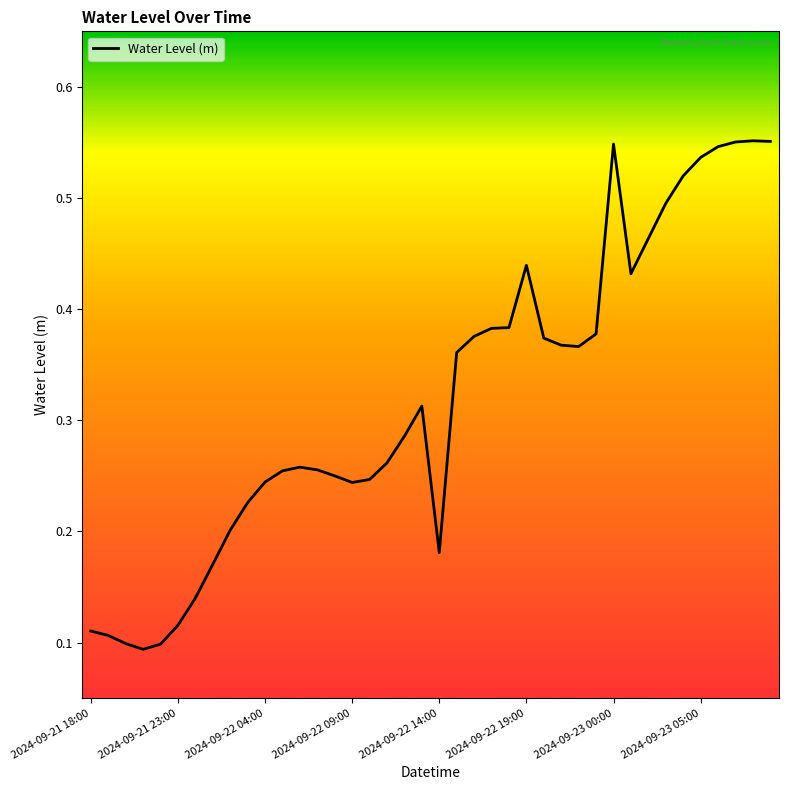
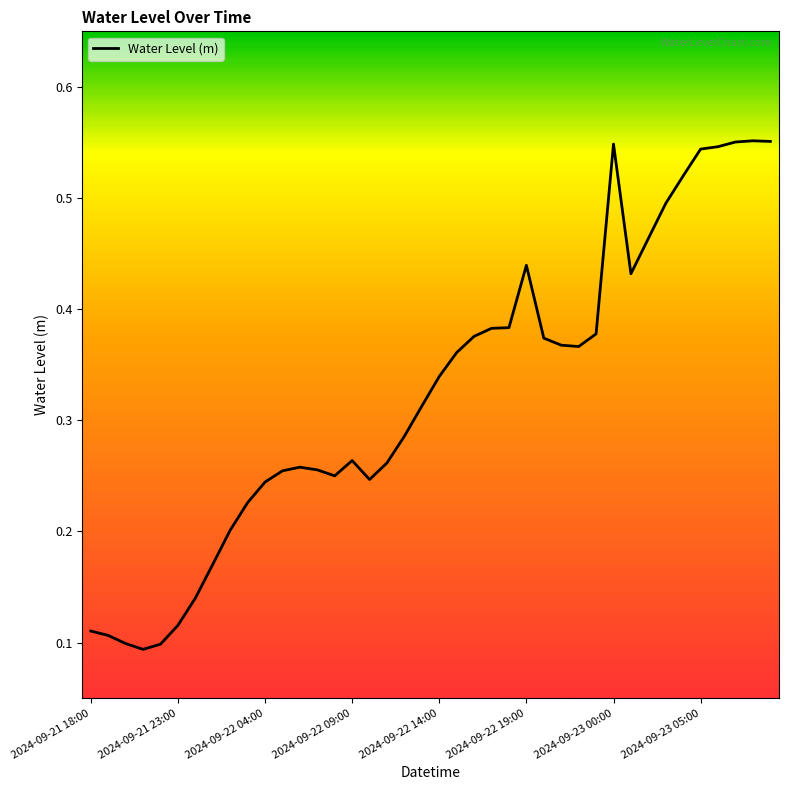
  {
    "2024-09-21 18:00": 0.110,
    "2024-09-21 23:00": 0.115,
    "2024-09-22 04:00": 0.244,
-   "2024-09-22 09:00": 0.244,
-   "2024-09-22 14:00": 0.181,
+   "2024-09-22 09:00": 0.264,
+   "2024-09-22 14:00": 0.339,
    "2024-09-22 19:00": 0.439,
    "2024-09-23 00:00": 0.549,
-   "2024-09-23 05:00": 0.537
+   "2024-09-23 05:00": 0.544
  }
